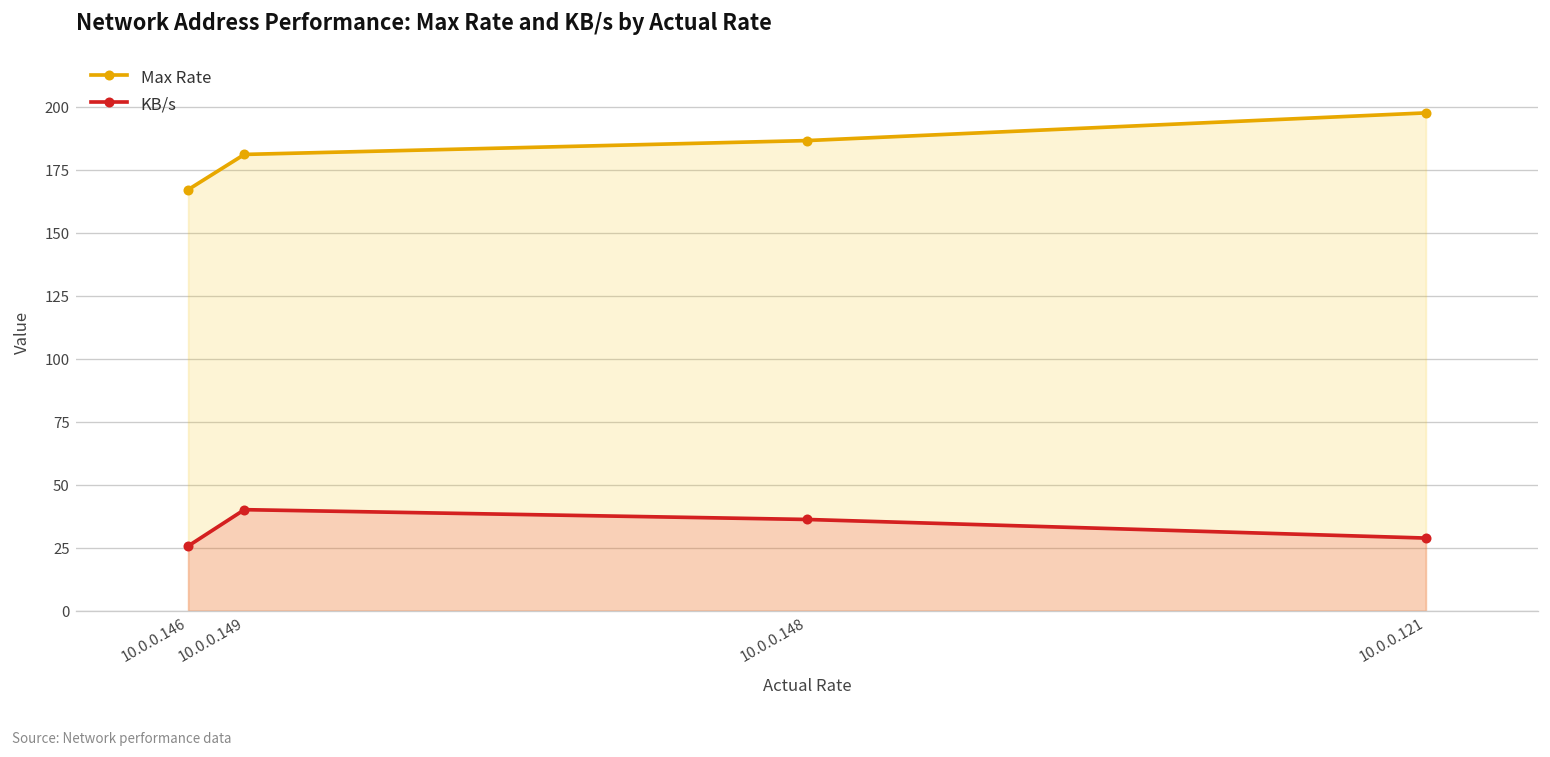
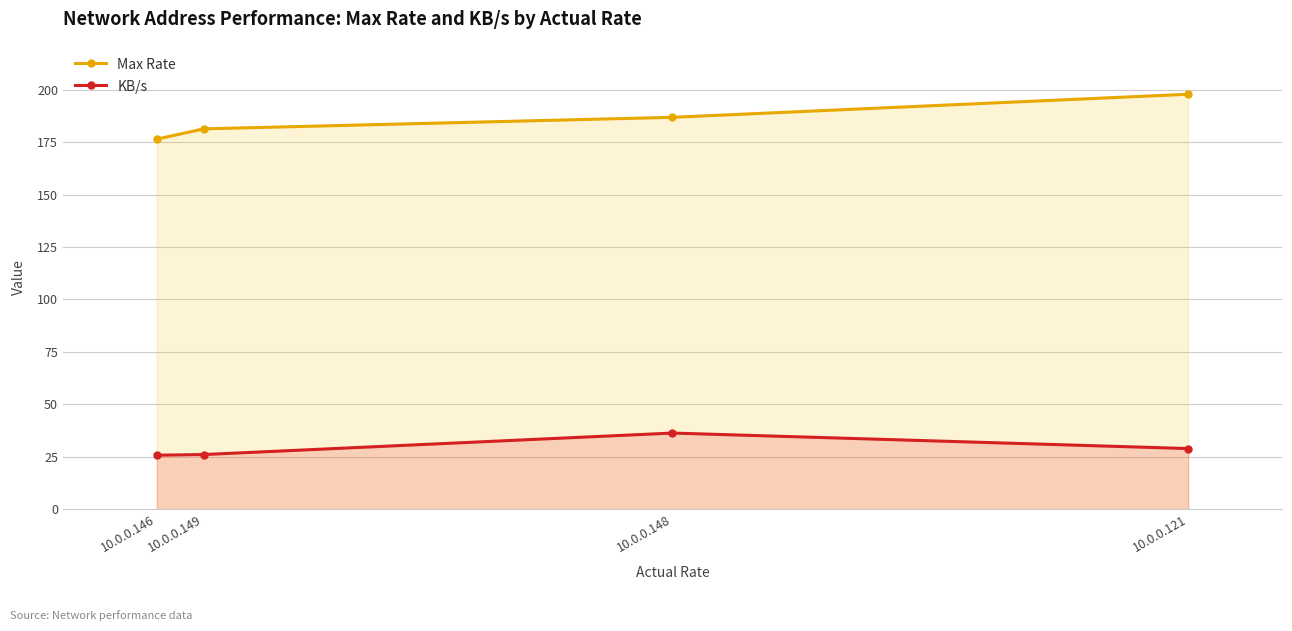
  {
    "Max Rate": {
-     "10.0.0.146": 167,
+     "10.0.0.146": 176,
      "10.0.0.149": 181,
      "10.0.0.148": 187,
      "10.0.0.121": 198
    },
    "KB/s": {
      "10.0.0.146": 26,
-     "10.0.0.149": 40,
+     "10.0.0.149": 26,
      "10.0.0.148": 36,
      "10.0.0.121": 29
    }
  }
